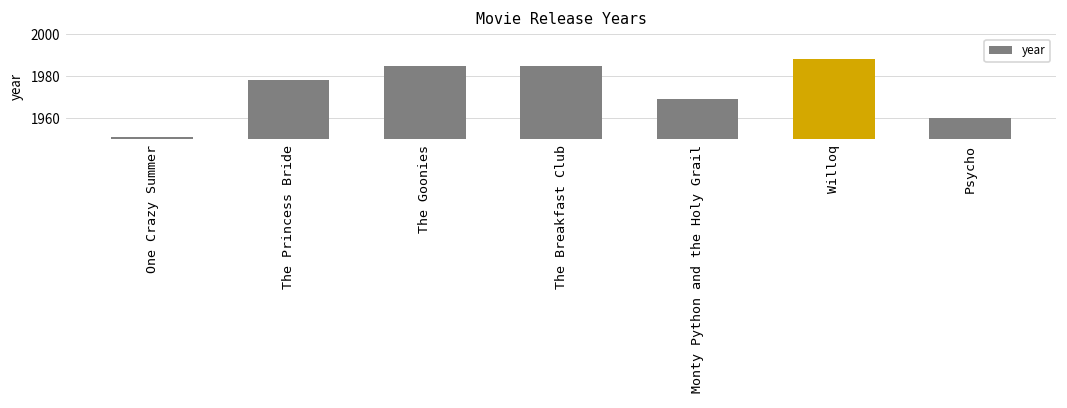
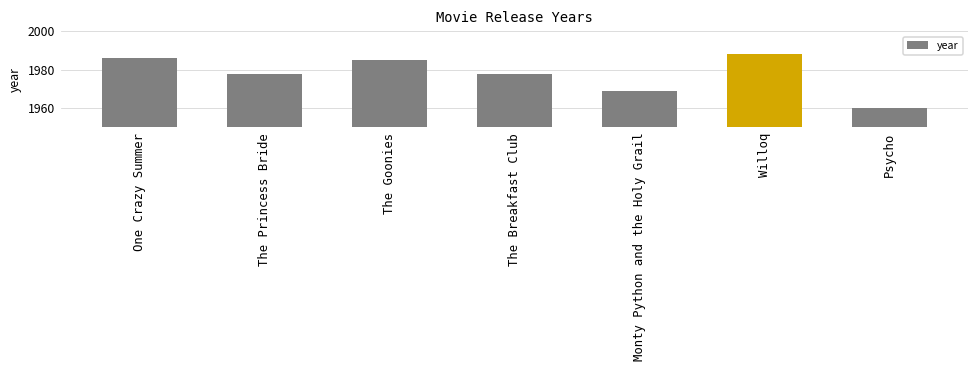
  {
-   "One Crazy Summer": 1951,
+   "One Crazy Summer": 1986,
    "The Princess Bride": 1978,
    "The Goonies": 1985,
-   "The Breakfast Club": 1985,
+   "The Breakfast Club": 1978,
    "Monty Python and the Holy Grail": 1969,
    "Willoq": 1988,
    "Psycho": 1960
  }
